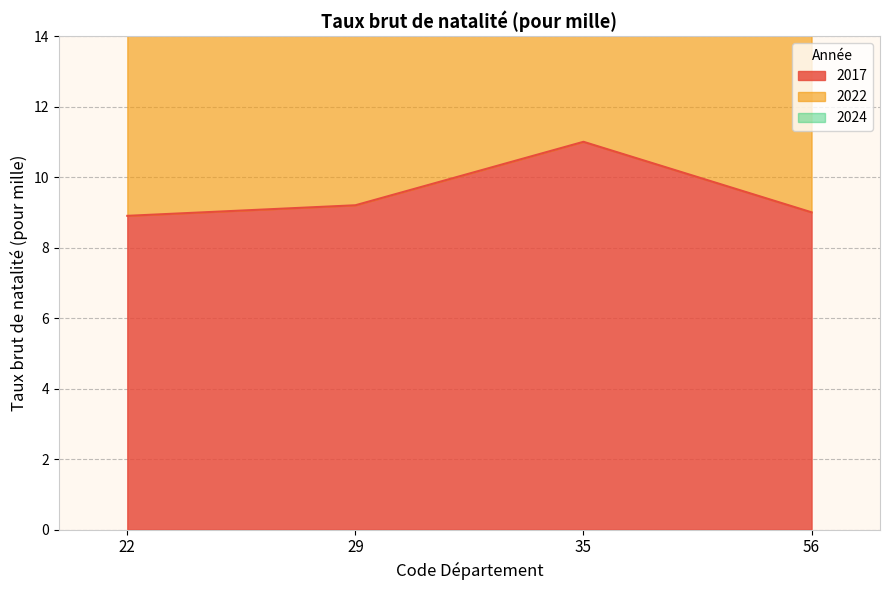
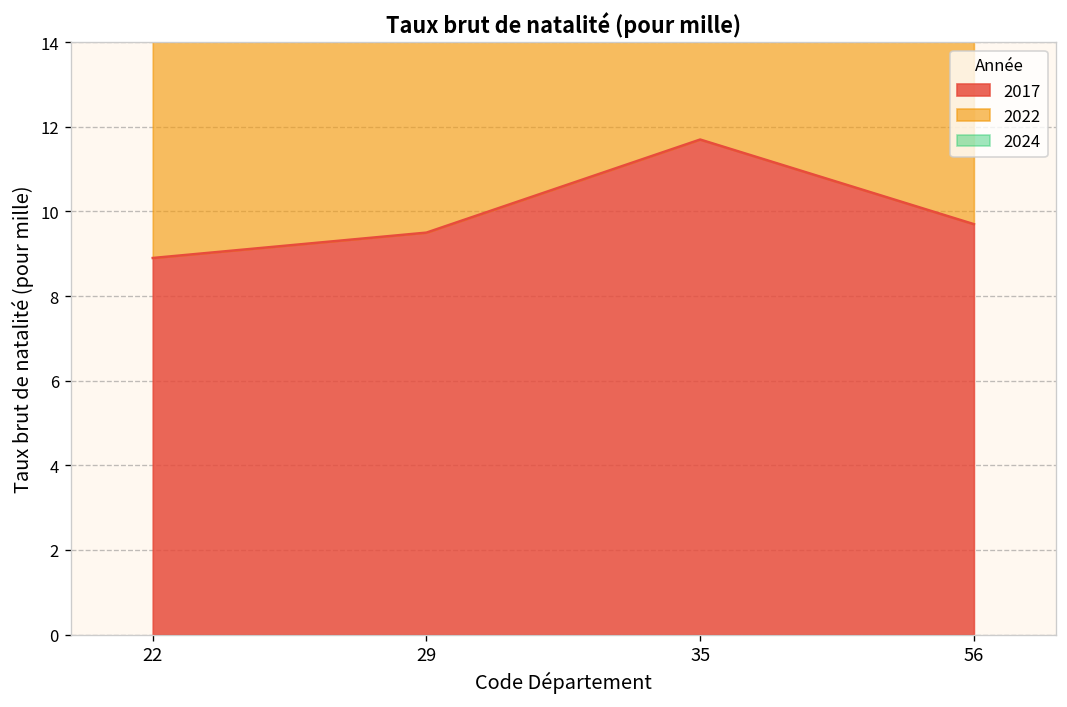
  {
    "2017": {
      "22": 8.9,
-     "29": 9.2,
-     "35": 11.0,
-     "56": 9.0
+     "29": 9.5,
+     "35": 11.7,
+     "56": 9.7
    }
  }
